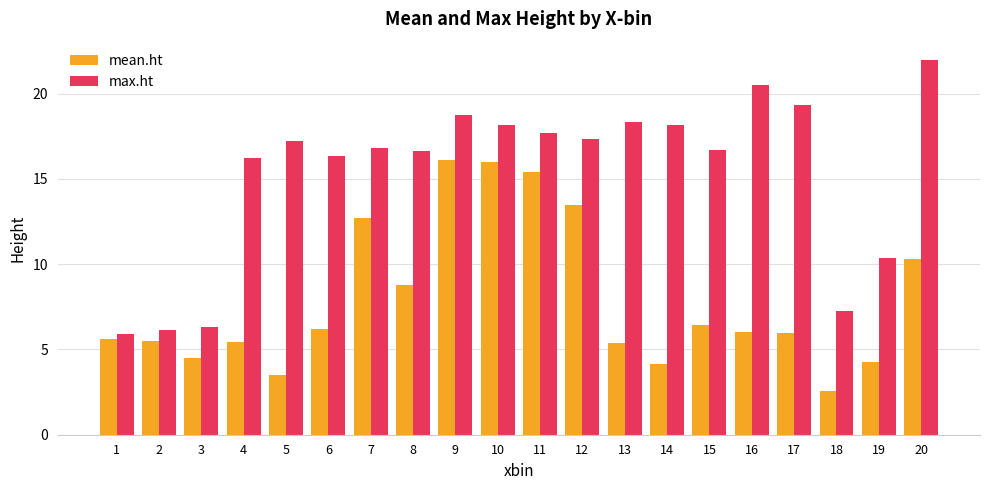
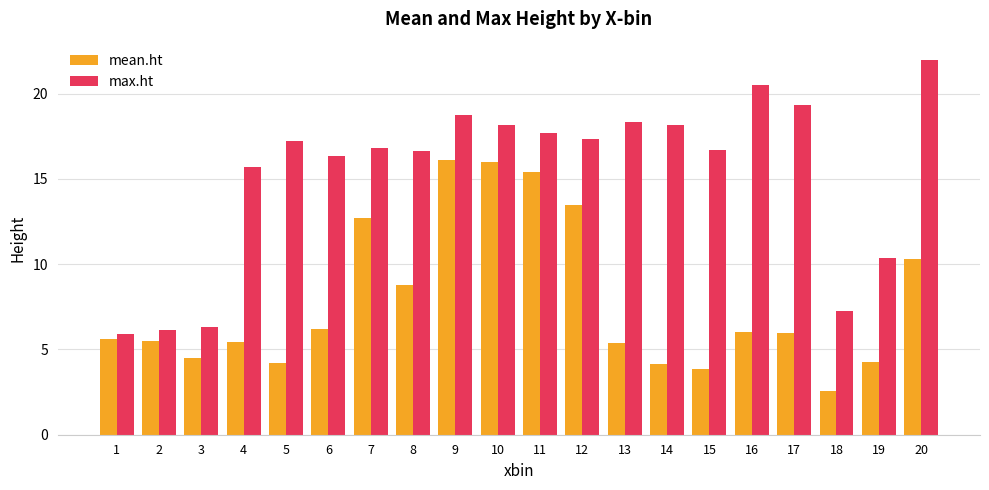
  {
    "mean.ht": {
      "1": 5.6,
      "2": 5.5,
      "3": 4.5,
      "4": 5.5,
-     "5": 3.5,
+     "5": 4.2,
      "6": 6.2,
      "7": 12.7,
      "8": 8.8,
      "9": 16.1,
      "10": 16.0,
      "11": 15.4,
      "12": 13.4,
      "13": 5.4,
      "14": 4.1,
-     "15": 6.4,
+     "15": 3.9,
      "16": 6.1,
      "17": 6.0,
      "18": 2.6,
      "19": 4.3,
      "20": 10.3
    },
    "max.ht": {
      "1": 5.9,
      "2": 6.1,
      "3": 6.3,
-     "4": 16.2,
+     "4": 15.7,
      "5": 17.2,
      "6": 16.4,
      "7": 16.8,
      "8": 16.6,
      "9": 18.8,
      "10": 18.2,
      "11": 17.7,
      "12": 17.3,
      "13": 18.4,
      "14": 18.2,
      "15": 16.7,
      "16": 20.5,
      "17": 19.3,
      "18": 7.2,
      "19": 10.3,
      "20": 21.9
    }
  }
